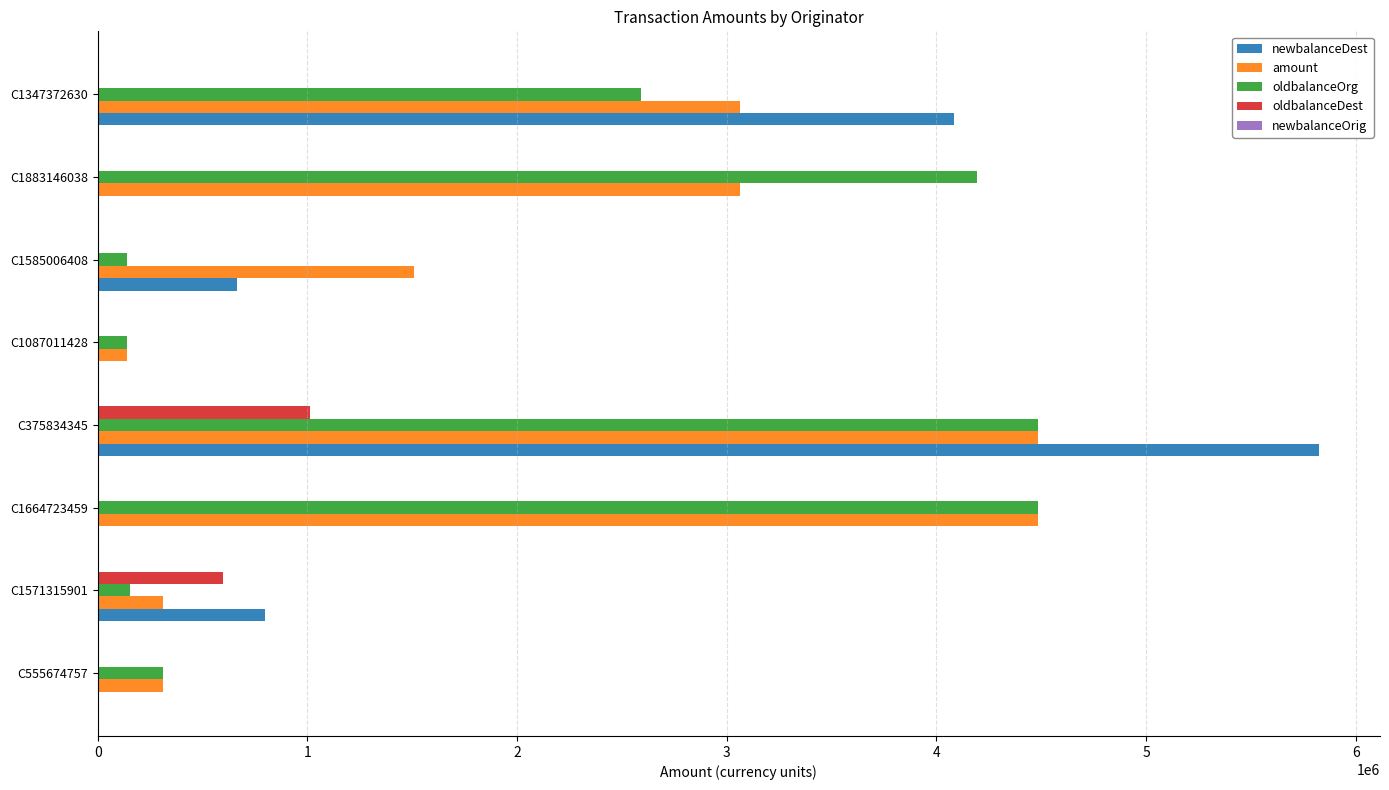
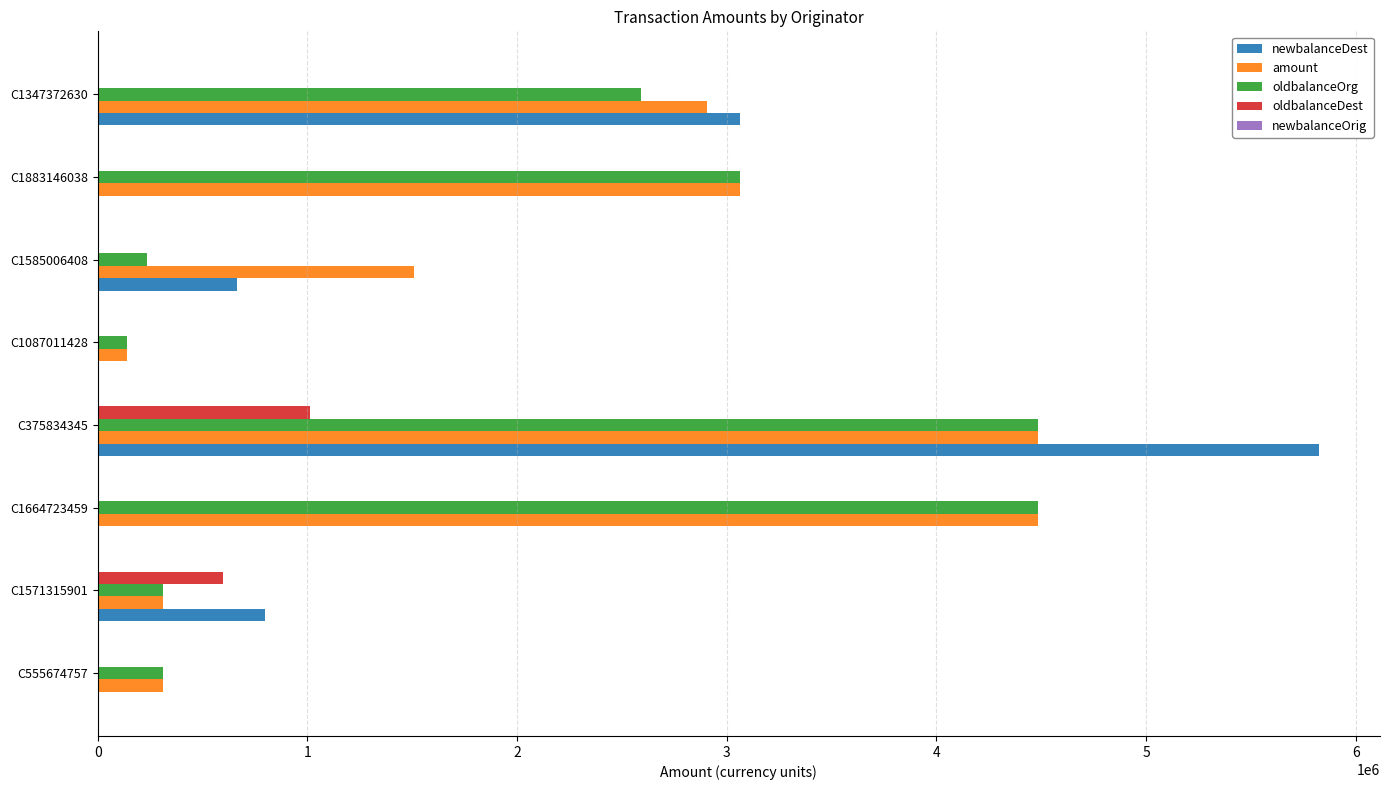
  {
    "newbalanceDest": {
-     "C1347372630": 4080000,
+     "C1347372630": 3060000,
      "C1883146038": 0,
      "C1585006408": 660000,
      "C1087011428": 0,
      "C375834345": 5820000,
      "C1664723459": 0,
      "C1571315901": 800000,
      "C555674757": 0
    },
    "amount": {
-     "C1347372630": 3060000,
+     "C1347372630": 2900000,
      "C1883146038": 3060000,
      "C1585006408": 1510000,
      "C1087011428": 140000,
      "C375834345": 4480000,
      "C1664723459": 4480000,
      "C1571315901": 310000,
      "C555674757": 310000
    },
    "oldbalanceOrg": {
      "C1347372630": 2590000,
-     "C1883146038": 4190000,
-     "C1585006408": 140000,
+     "C1883146038": 3060000,
+     "C1585006408": 240000,
      "C1087011428": 140000,
      "C375834345": 4480000,
      "C1664723459": 4480000,
-     "C1571315901": 150000,
+     "C1571315901": 310000,
      "C555674757": 310000
    },
    "oldbalanceDest": {
      "C1347372630": 0,
      "C1883146038": 0,
      "C1585006408": 0,
      "C1087011428": 0,
      "C375834345": 1010000,
      "C1664723459": 0,
      "C1571315901": 600000,
      "C555674757": 0
    },
    "newbalanceOrig": {
      "C1347372630": 0,
      "C1883146038": 0,
      "C1585006408": 0,
      "C1087011428": 0,
      "C375834345": 0,
      "C1664723459": 0,
      "C1571315901": 0,
      "C555674757": 0
    }
  }
